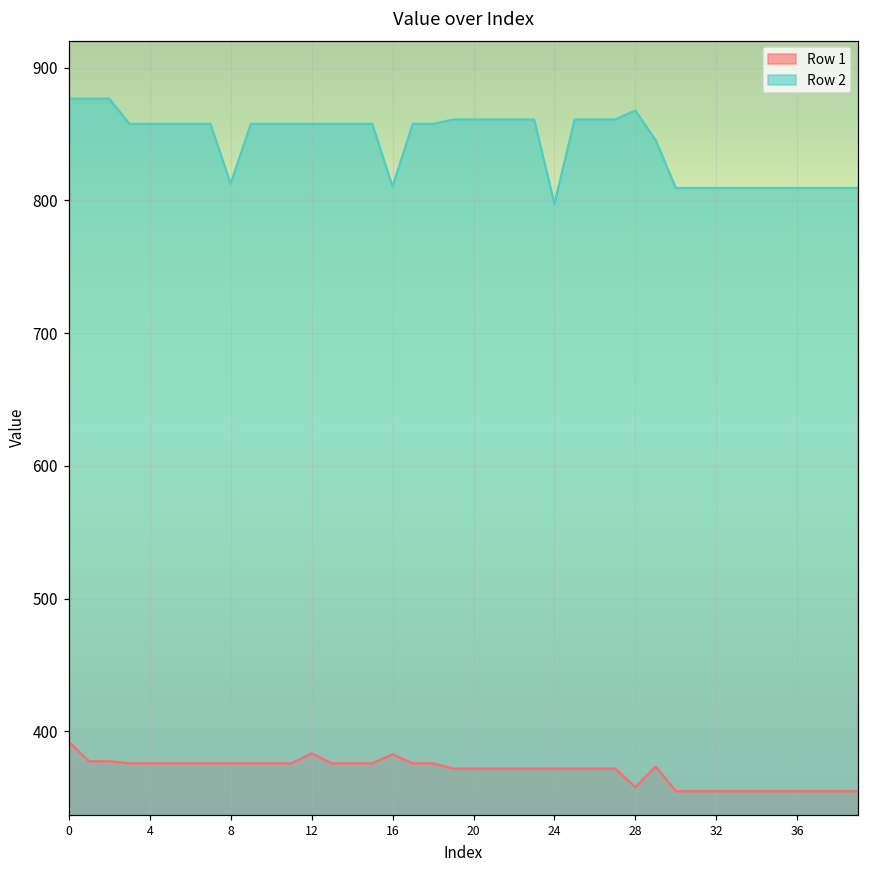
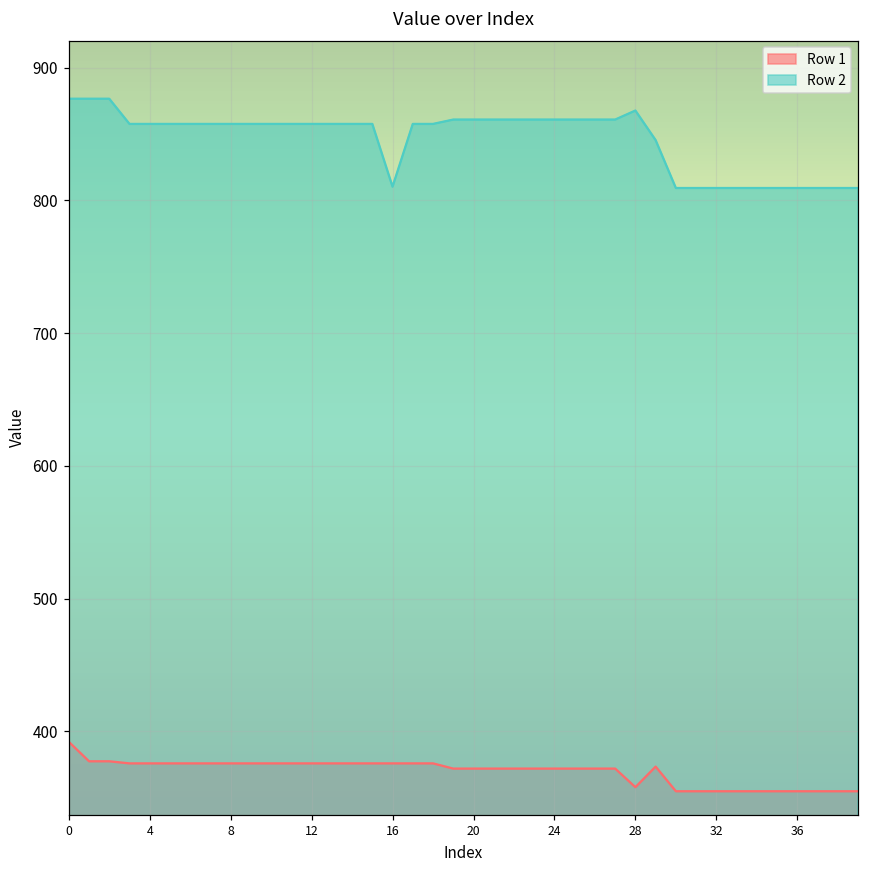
  {
    "Row 1": {
      "0": 392,
      "4": 376,
      "8": 376,
-     "12": 383,
-     "16": 383,
+     "12": 376,
+     "16": 376,
      "20": 372,
      "24": 372,
      "28": 358,
      "32": 355,
      "36": 355
    },
    "Row 2": {
      "0": 877,
      "4": 858,
-     "8": 813,
+     "8": 858,
      "12": 858,
      "16": 810,
      "20": 861,
-     "24": 797,
+     "24": 861,
      "28": 868,
      "32": 809,
      "36": 809
    }
  }
